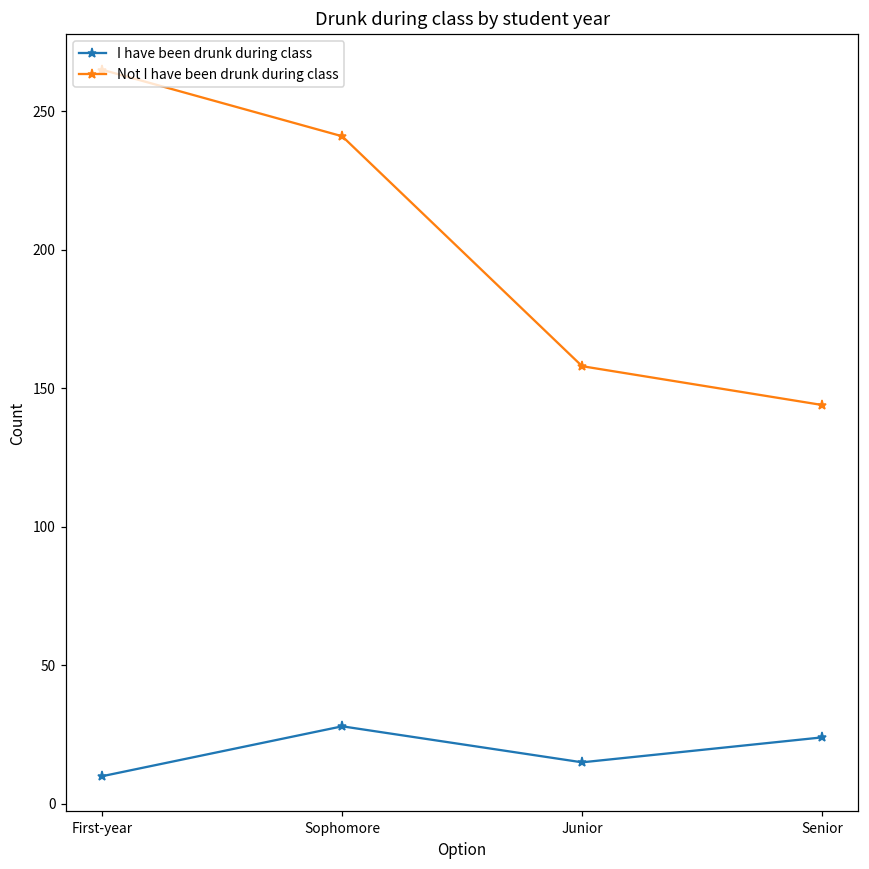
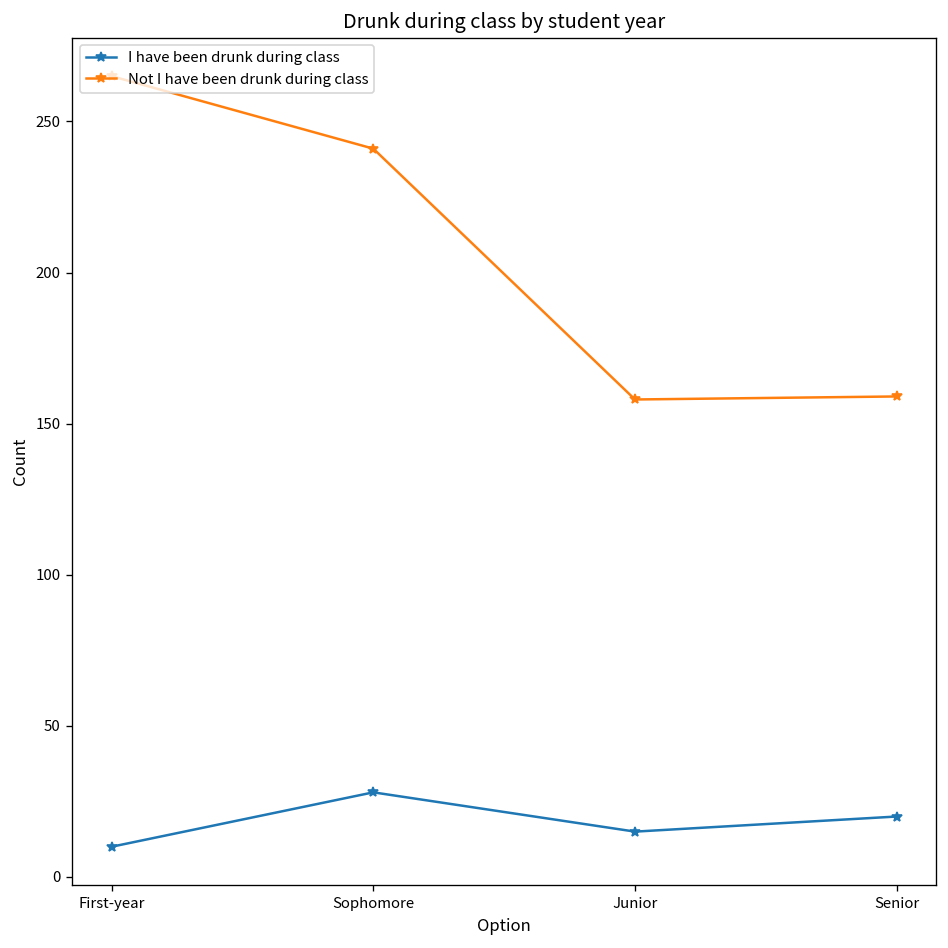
  {
    "I have been drunk during class": {
      "First-year": 10,
      "Sophomore": 28,
      "Junior": 15,
-     "Senior": 24
+     "Senior": 20
    },
    "Not I have been drunk during class": {
      "Sophomore": 241,
      "Junior": 158,
-     "Senior": 144
+     "Senior": 159
    }
  }
